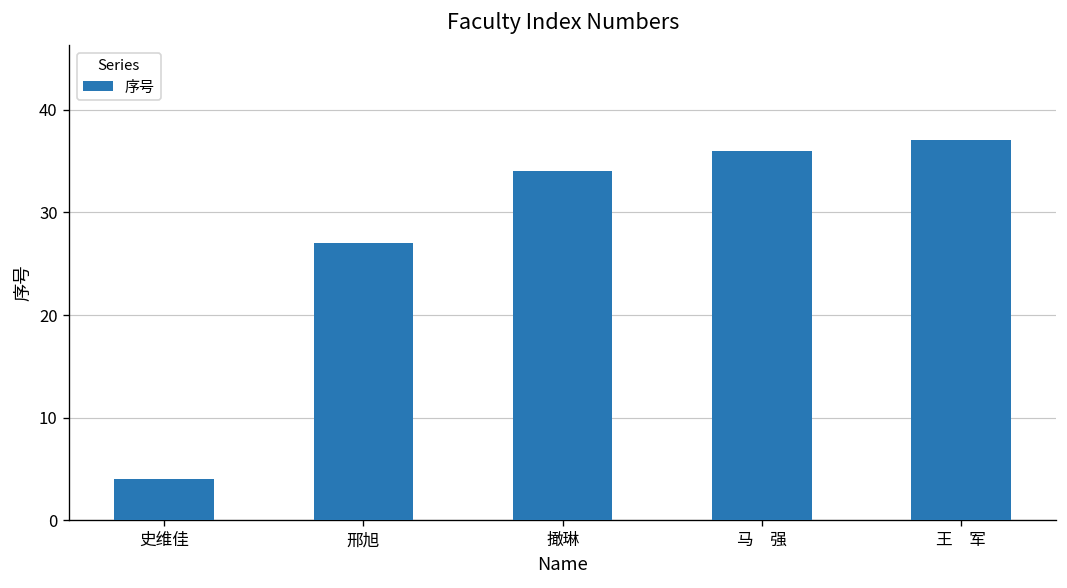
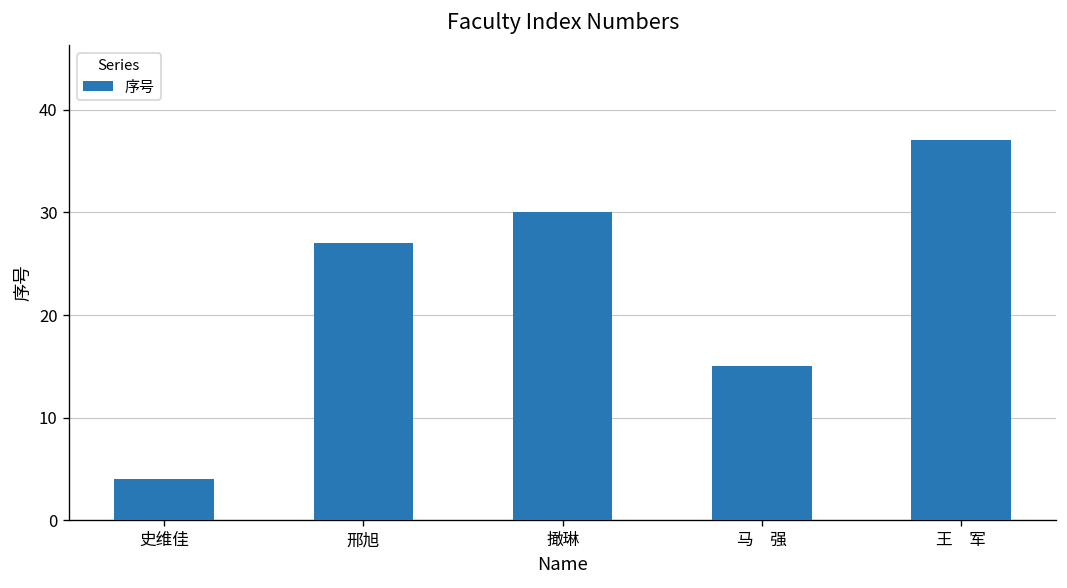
  {
    "史维佳": 4,
    "邢旭": 27,
-   "撖琳": 34,
-   "马 强": 36,
+   "撖琳": 30,
+   "马 强": 15,
    "王 军": 37
  }
